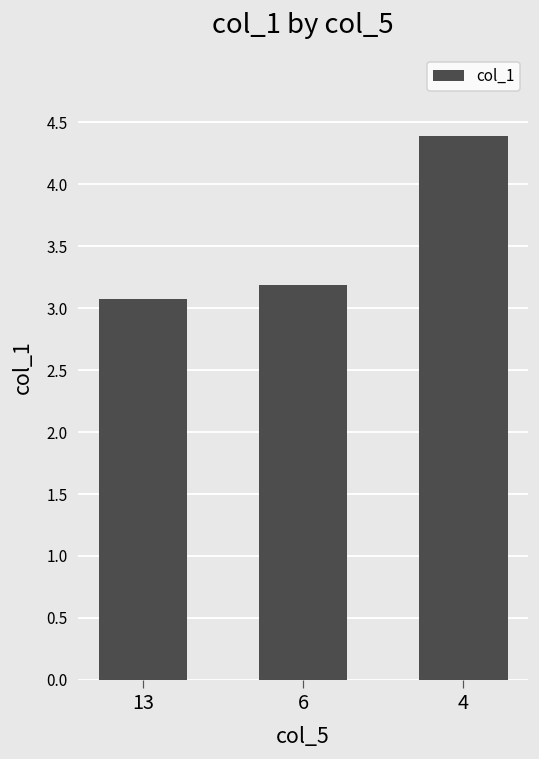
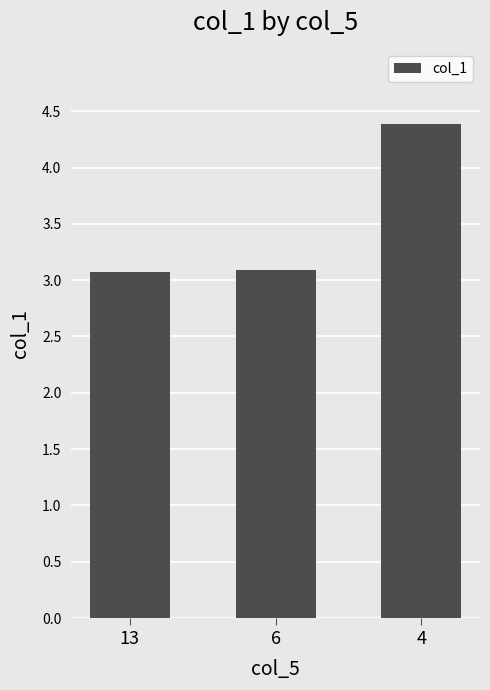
  {
    "13": 3.07,
-   "6": 3.19,
+   "6": 3.09,
    "4": 4.39
  }
